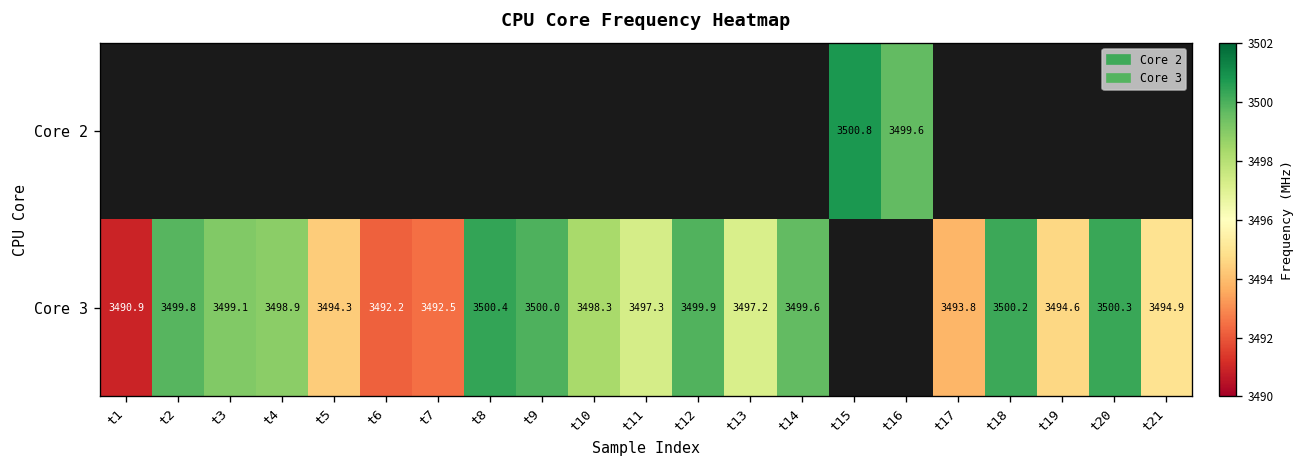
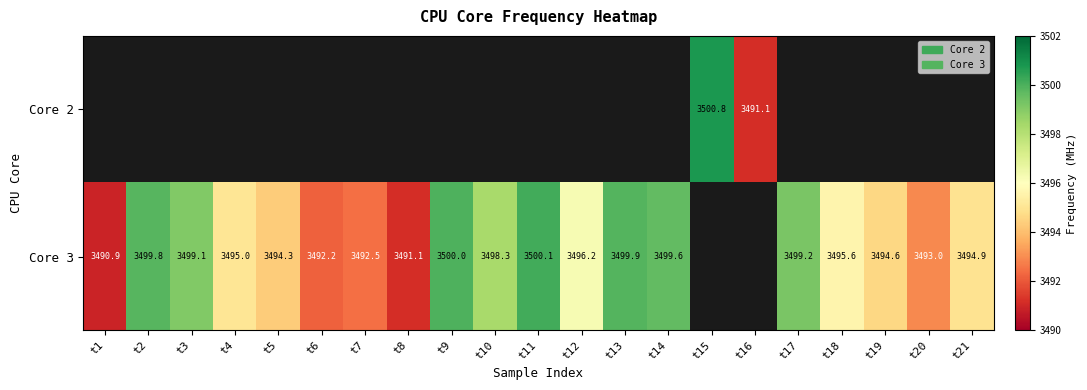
  {
    "Core 2": {
      "t15": 3500.8,
-     "t16": 3499.6
+     "t16": 3491.1
    },
    "Core 3": {
      "t1": 3490.9,
      "t2": 3499.8,
      "t3": 3499.1,
-     "t4": 3498.9,
+     "t4": 3495.0,
      "t5": 3494.3,
      "t6": 3492.2,
      "t7": 3492.5,
-     "t8": 3500.4,
+     "t8": 3491.1,
      "t9": 3500.0,
      "t10": 3498.3,
-     "t11": 3497.3,
-     "t12": 3499.9,
-     "t13": 3497.2,
+     "t11": 3500.1,
+     "t12": 3496.2,
+     "t13": 3499.9,
      "t14": 3499.6,
-     "t17": 3493.8,
-     "t18": 3500.2,
+     "t17": 3499.2,
+     "t18": 3495.6,
      "t19": 3494.6,
-     "t20": 3500.3,
+     "t20": 3493.0,
      "t21": 3494.9
    }
  }
